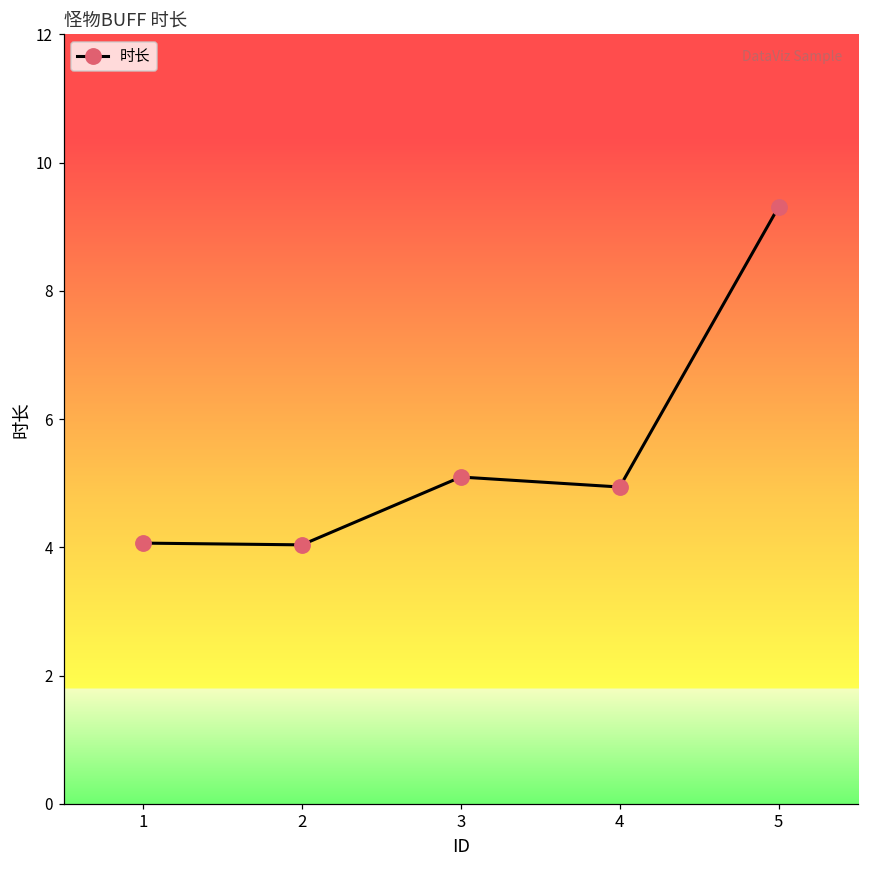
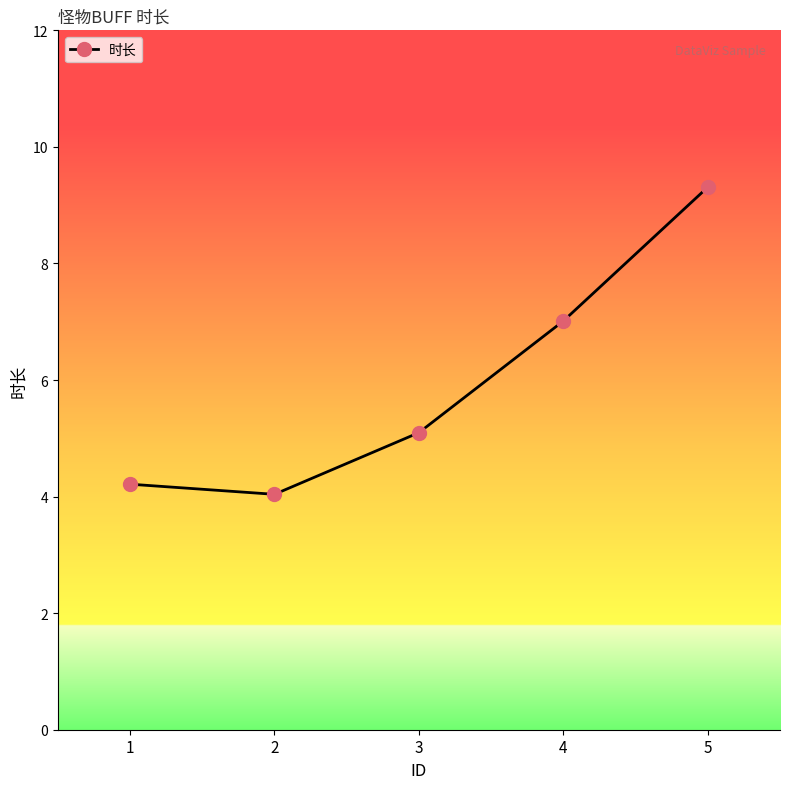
  {
-   "1": 4.1,
+   "1": 4.2,
    "2": 4.0,
    "3": 5.1,
-   "4": 4.9,
+   "4": 7.0,
    "5": 9.3
  }
